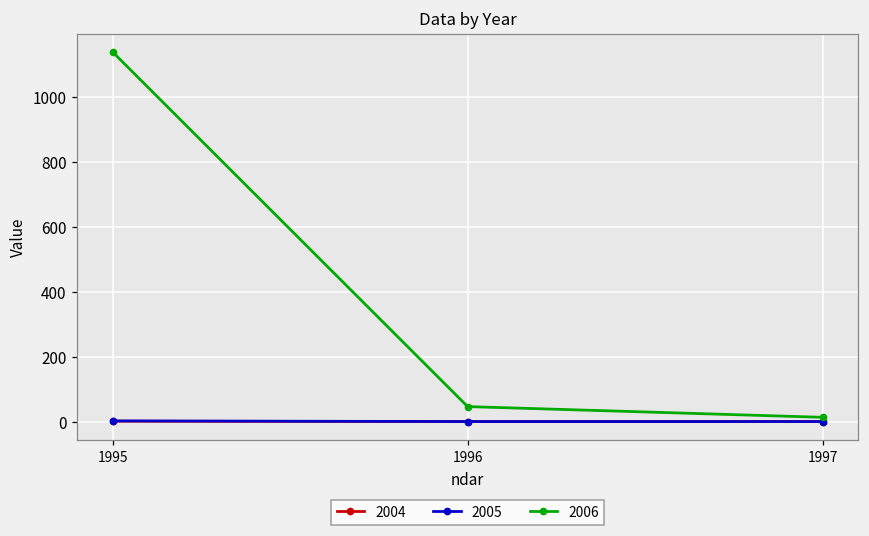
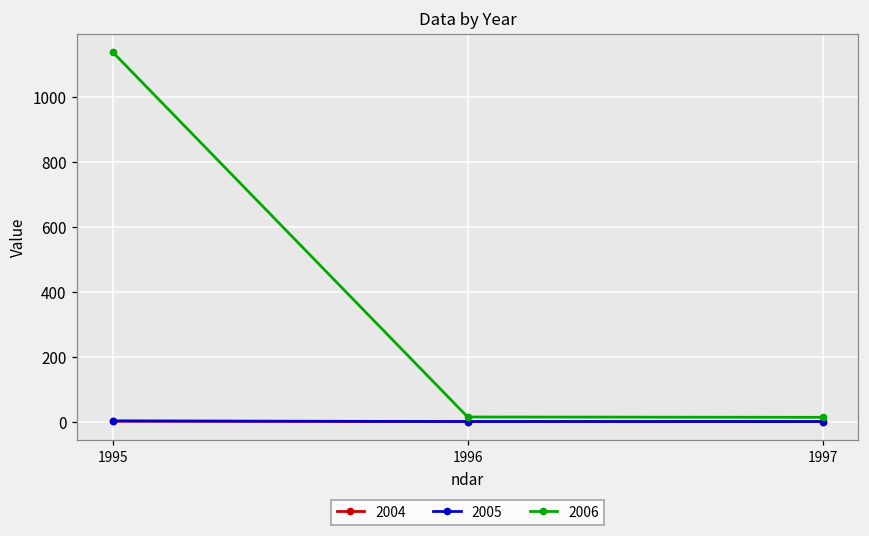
  {
    "2006": {
      "1995": 1140,
-     "1996": 50,
+     "1996": 10,
      "1997": 10
    }
  }
